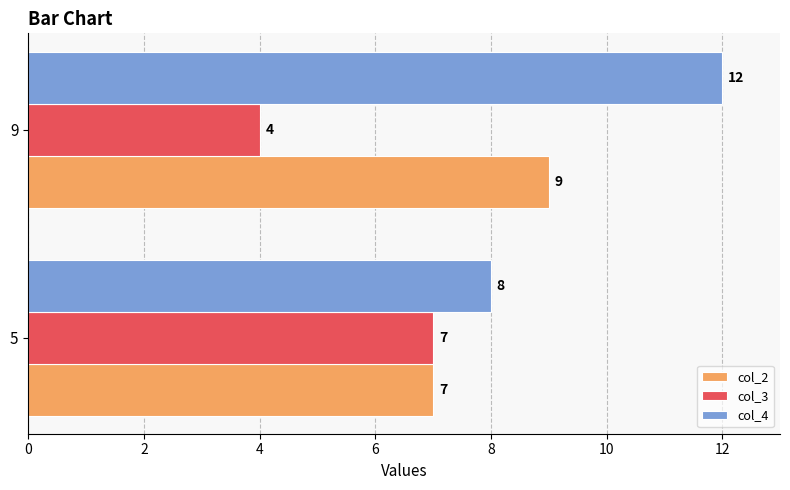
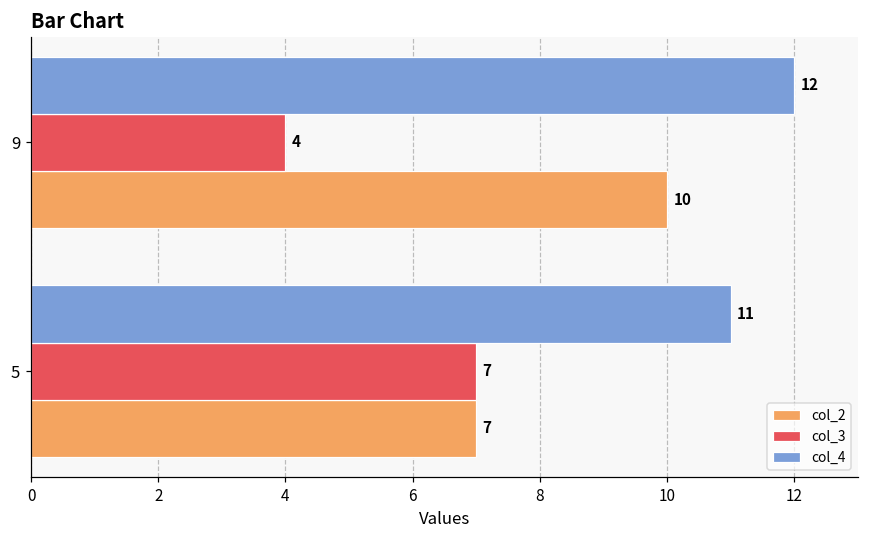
  {
    "col_2": {
-     "9": 9,
+     "9": 10,
      "5": 7
    },
    "col_3": {
      "9": 4,
      "5": 7
    },
    "col_4": {
      "9": 12,
-     "5": 8
+     "5": 11
    }
  }
